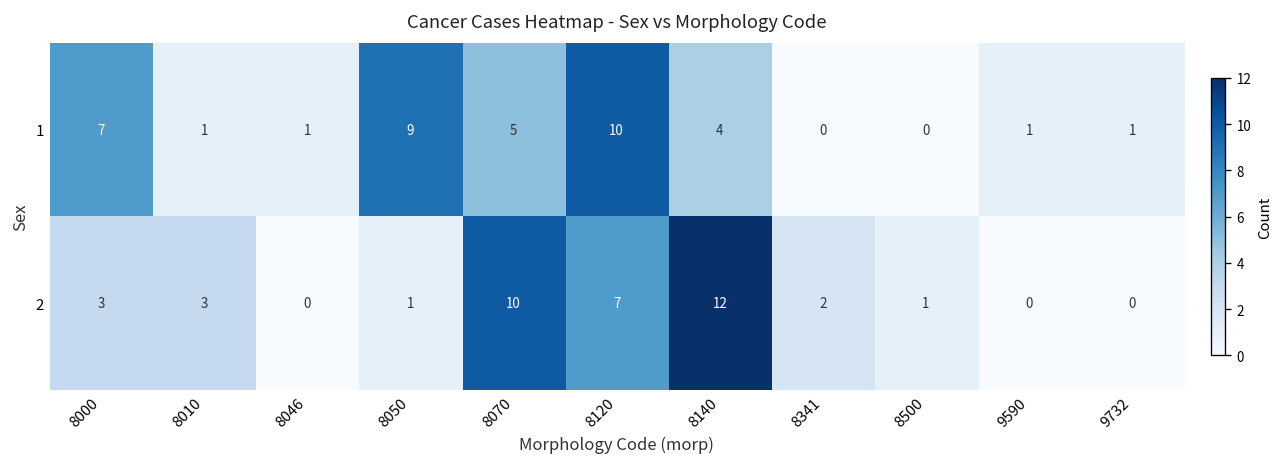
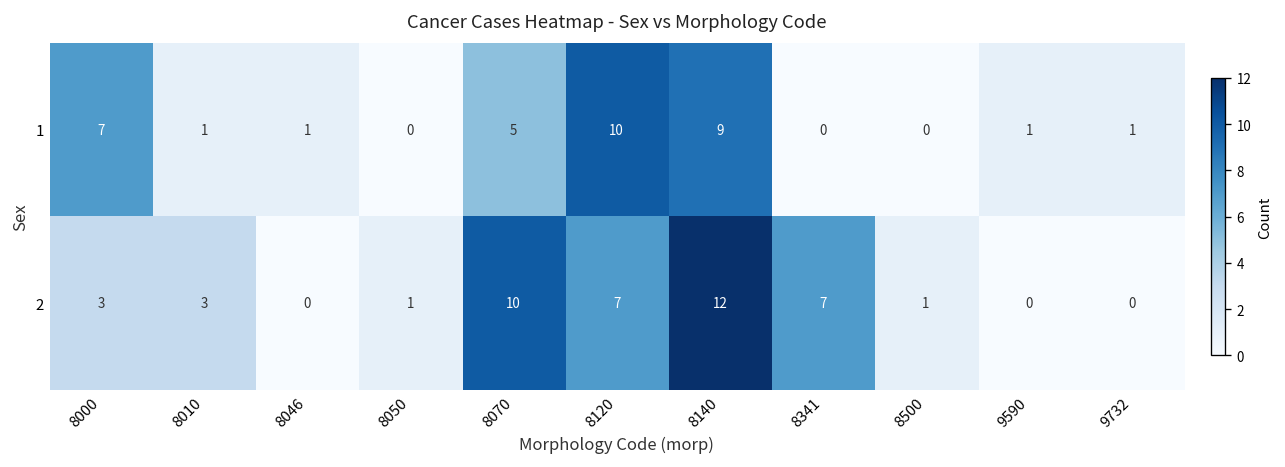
  {
    "1": {
      "8000": 7,
      "8010": 1,
      "8046": 1,
-     "8050": 9,
+     "8050": 0,
      "8070": 5,
      "8120": 10,
-     "8140": 4,
+     "8140": 9,
      "8341": 0,
      "8500": 0,
      "9590": 1,
      "9732": 1
    },
    "2": {
      "8000": 3,
      "8010": 3,
      "8046": 0,
      "8050": 1,
      "8070": 10,
      "8120": 7,
      "8140": 12,
-     "8341": 2,
+     "8341": 7,
      "8500": 1,
      "9590": 0,
      "9732": 0
    }
  }
